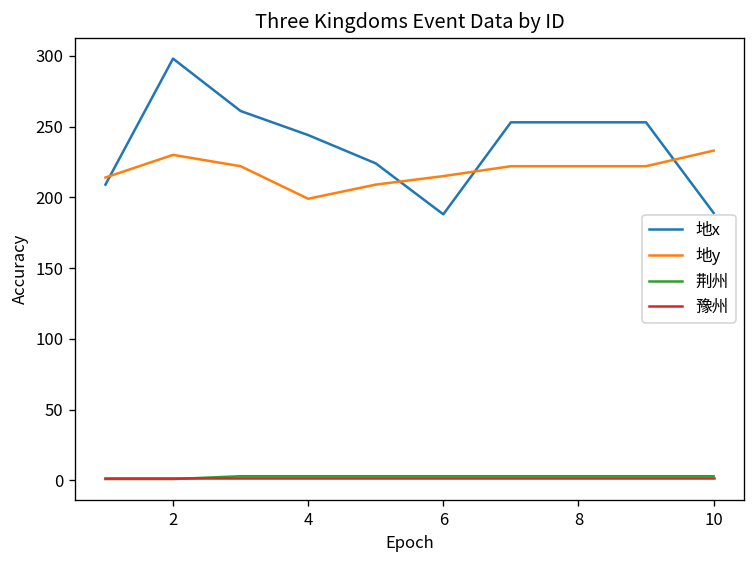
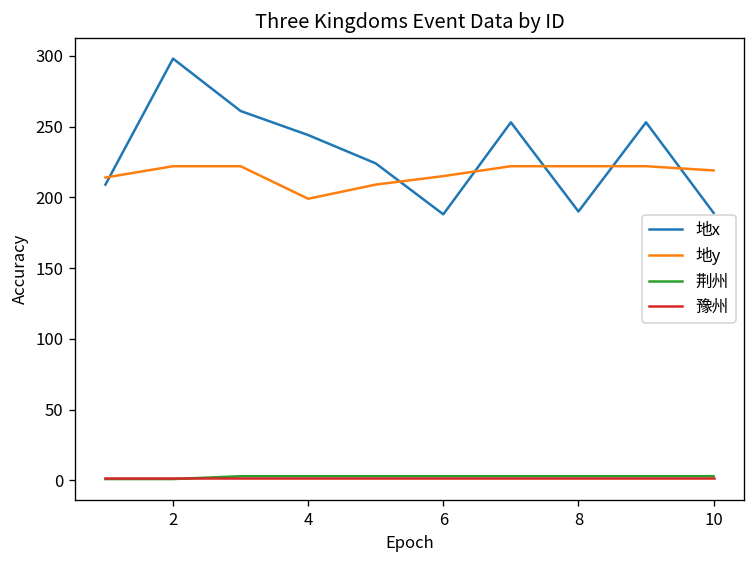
  {
    "地x": {
      "2": 298,
      "4": 244,
      "6": 188,
-     "8": 253,
+     "8": 190,
      "10": 189
    },
    "地y": {
-     "2": 230,
+     "2": 222,
      "4": 199,
      "6": 215,
      "8": 222,
-     "10": 233
+     "10": 219
    }
  }
